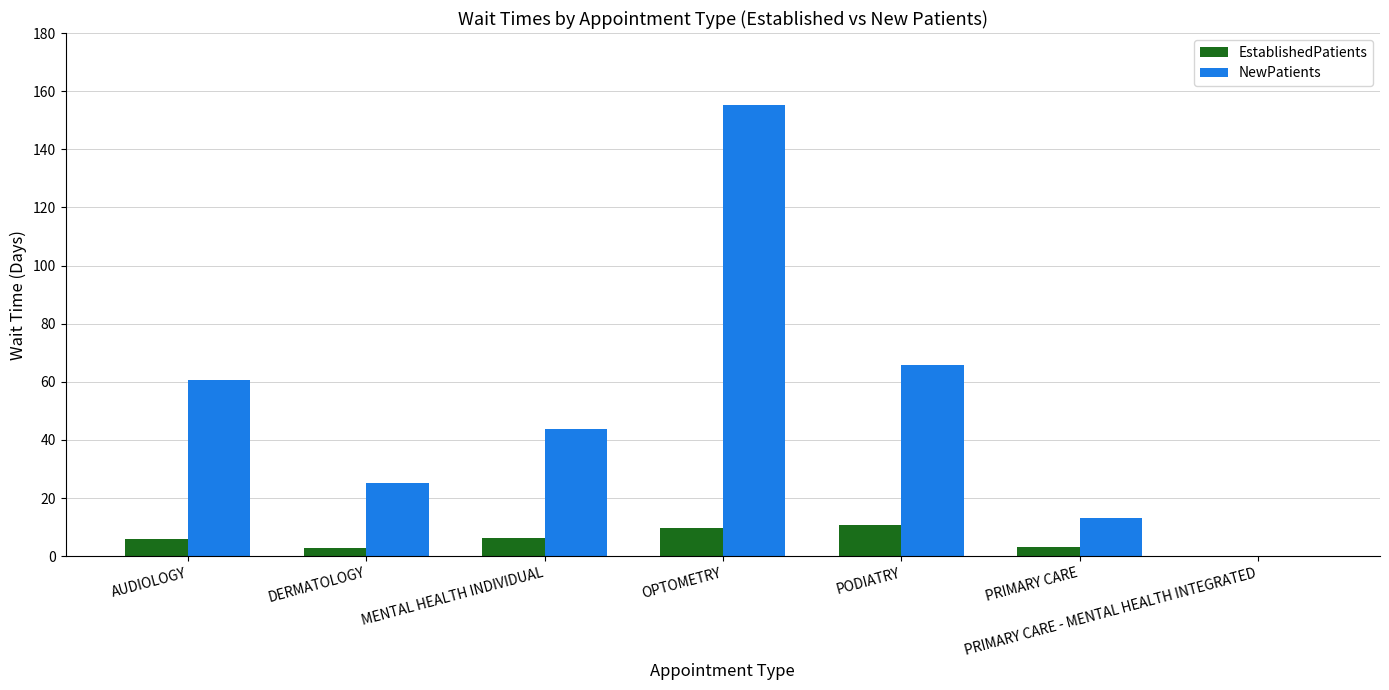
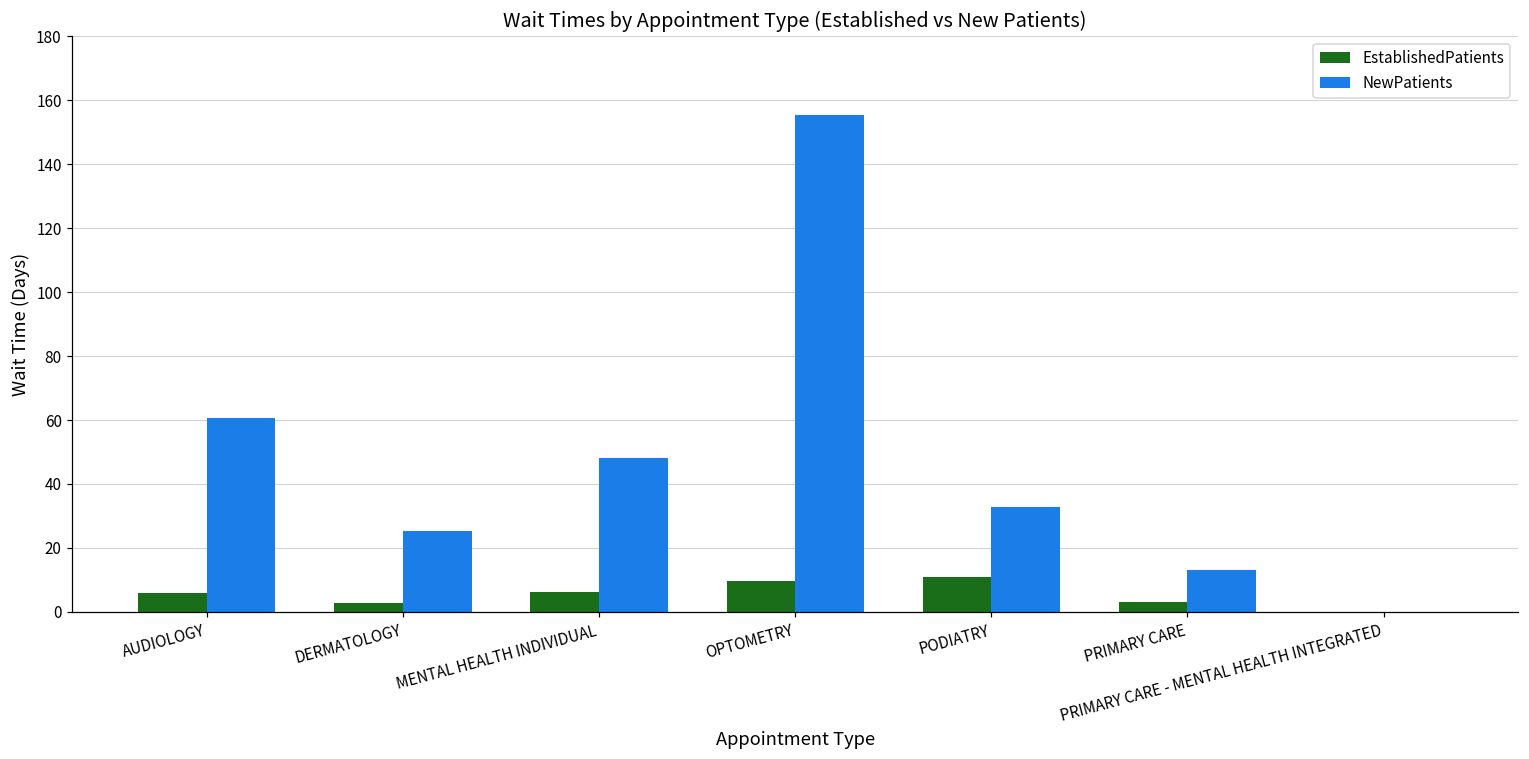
  {
    "EstablishedPatients": {
      "AUDIOLOGY": 6,
      "DERMATOLOGY": 3,
      "MENTAL HEALTH INDIVIDUAL": 6,
      "OPTOMETRY": 10,
      "PODIATRY": 11,
      "PRIMARY CARE": 3
    },
    "NewPatients": {
      "AUDIOLOGY": 61,
      "DERMATOLOGY": 25,
-     "MENTAL HEALTH INDIVIDUAL": 44,
+     "MENTAL HEALTH INDIVIDUAL": 48,
      "OPTOMETRY": 155,
-     "PODIATRY": 66,
+     "PODIATRY": 33,
      "PRIMARY CARE": 13,
      "PRIMARY CARE - MENTAL HEALTH INTEGRATED": 0
    }
  }
